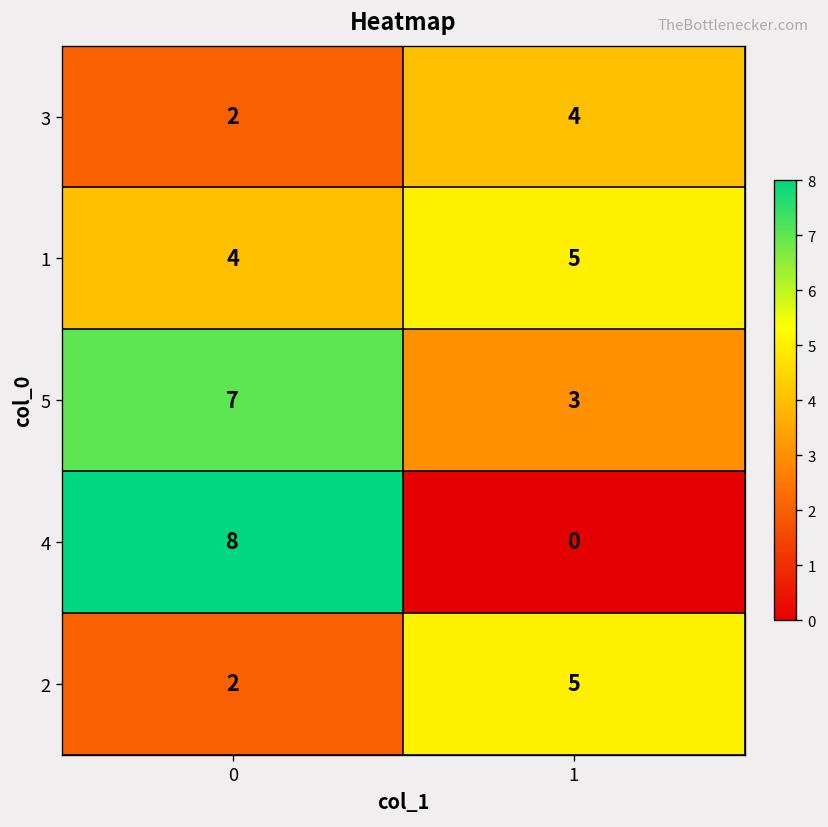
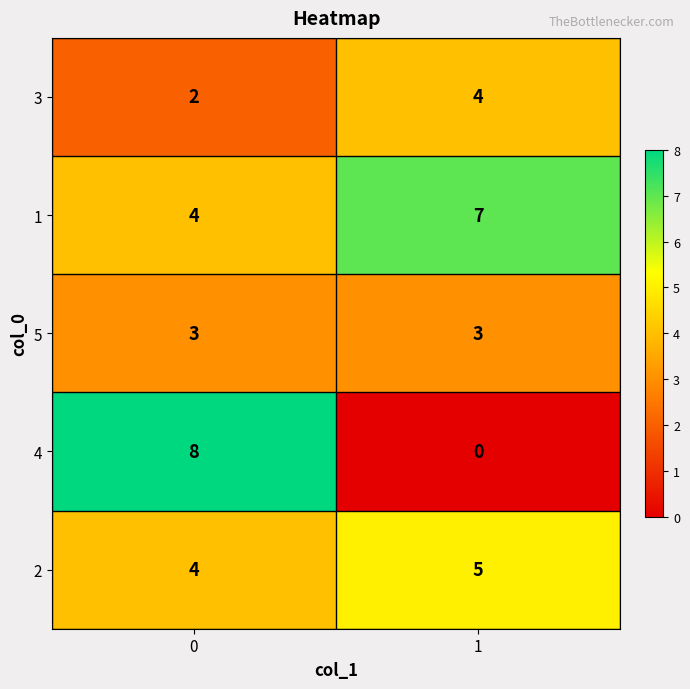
  {
    "3": {
      "0": 2,
      "1": 4
    },
    "1": {
      "0": 4,
-     "1": 5
+     "1": 7
    },
    "5": {
-     "0": 7,
+     "0": 3,
      "1": 3
    },
    "4": {
      "0": 8,
      "1": 0
    },
    "2": {
-     "0": 2,
+     "0": 4,
      "1": 5
    }
  }
